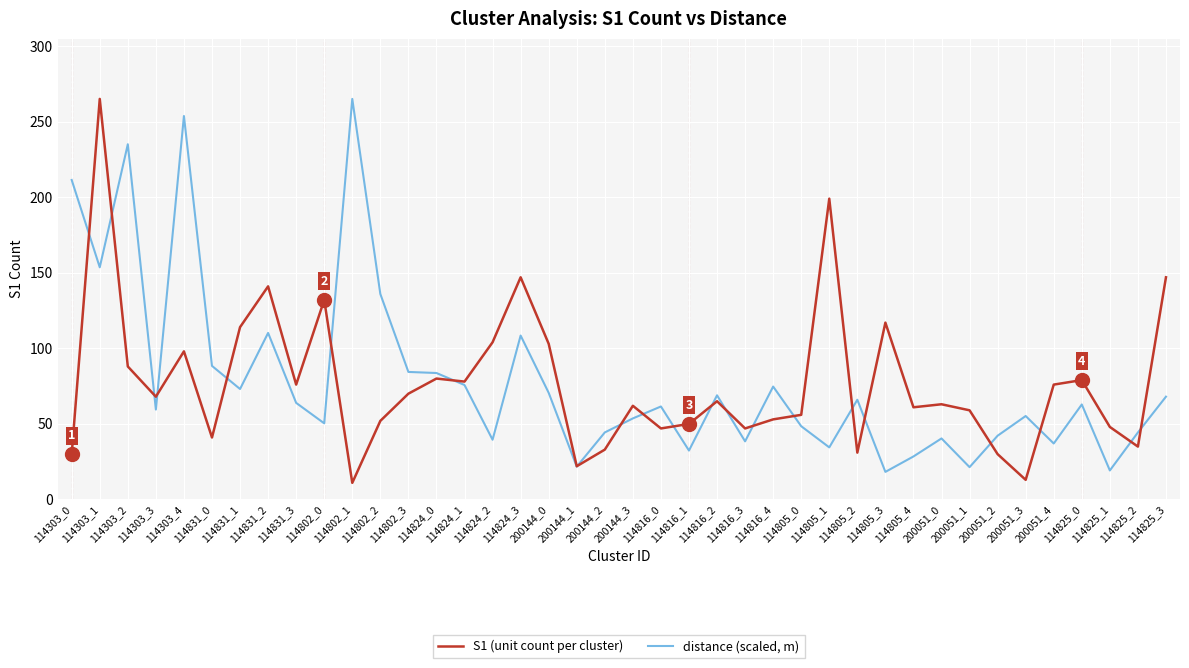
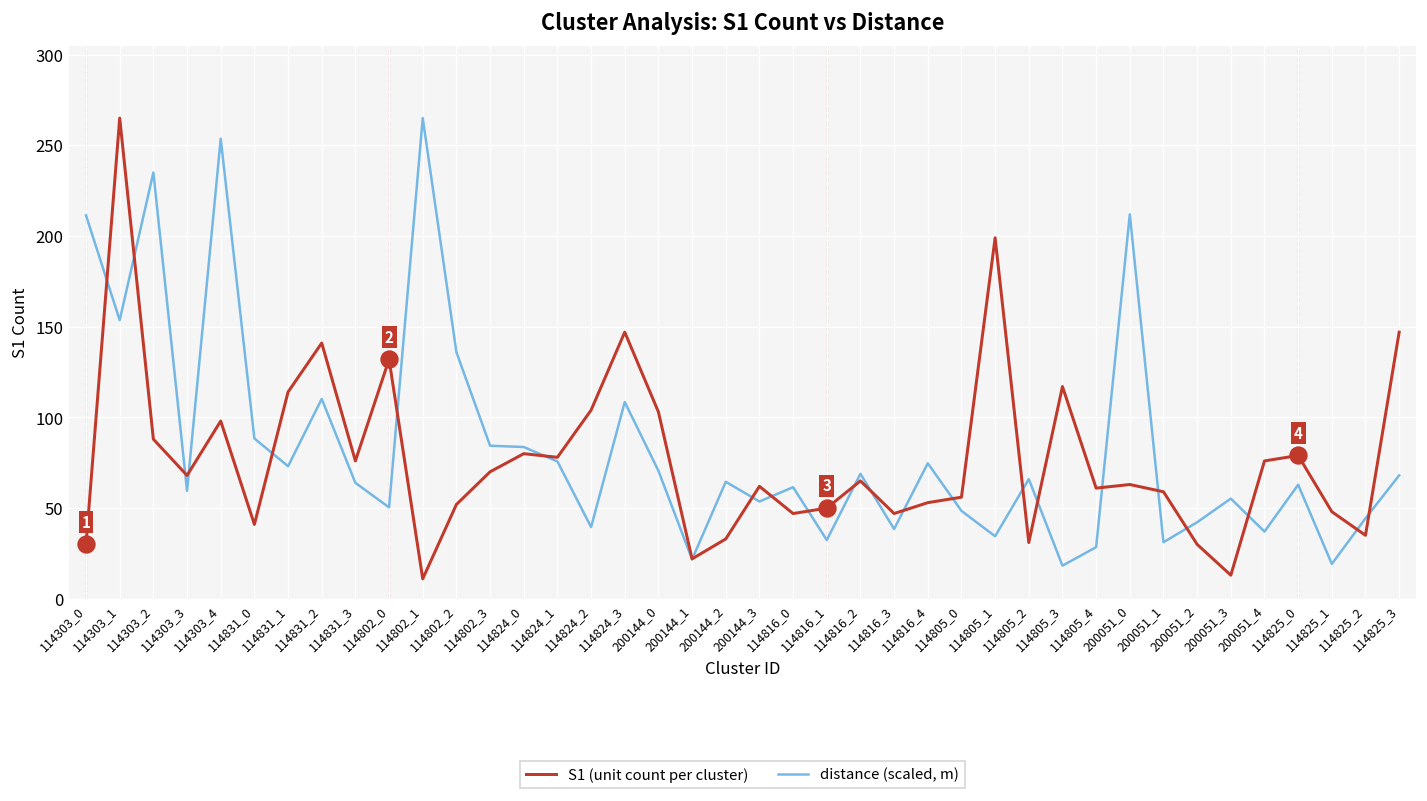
  {
    "distance (scaled, m)": {
      "114303_0": 211,
      "114303_1": 154,
      "114303_2": 235,
      "114303_3": 59,
      "114303_4": 254,
      "114831_0": 88,
      "114831_1": 73,
      "114831_2": 110,
      "114831_3": 64,
      "114802_0": 50,
      "114802_1": 265,
      "114802_2": 136,
      "114802_3": 84,
      "114824_0": 84,
      "114824_1": 76,
      "114824_2": 40,
      "114824_3": 108,
      "200144_0": 71,
-     "200144_2": 44,
+     "200144_2": 65,
      "200144_3": 54,
      "114816_0": 62,
      "114816_1": 32,
      "114816_2": 69,
      "114816_3": 38,
      "114816_4": 75,
      "114805_0": 48,
      "114805_1": 34,
      "114805_2": 66,
      "114805_3": 18,
      "114805_4": 28,
-     "200051_0": 40,
-     "200051_1": 21,
+     "200051_0": 212,
+     "200051_1": 31,
      "200051_2": 42,
      "200051_3": 55,
      "200051_4": 37,
      "114825_0": 63,
      "114825_1": 19,
      "114825_2": 44,
      "114825_3": 68
    }
  }
